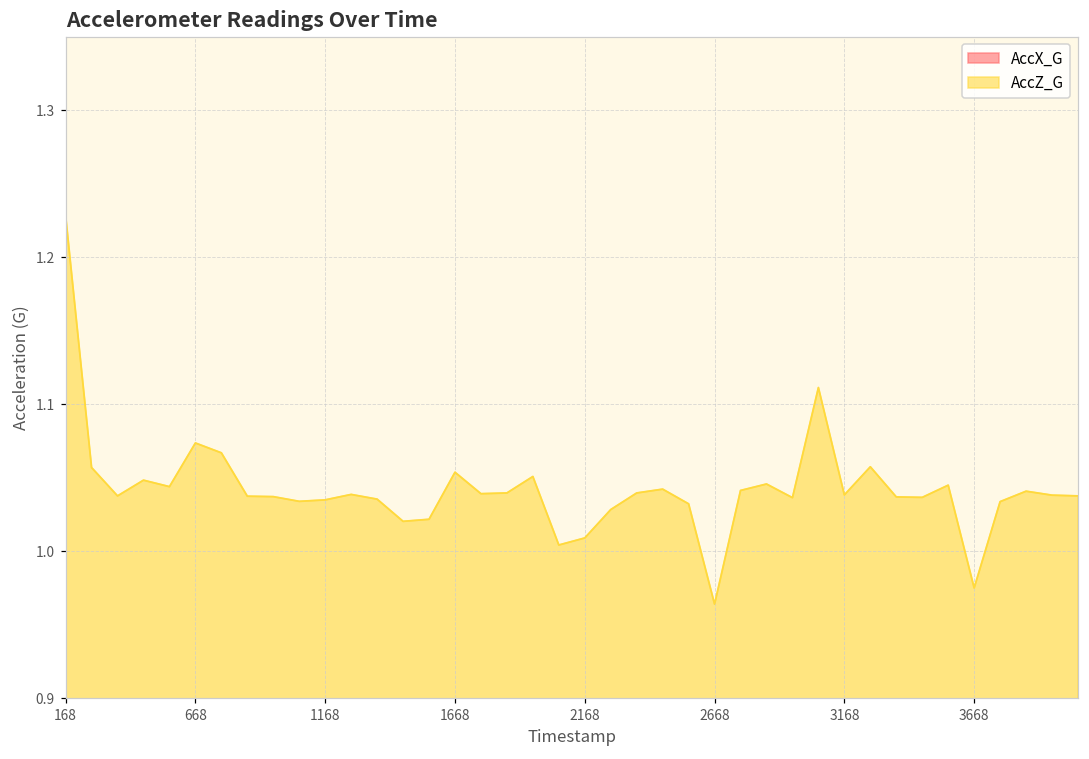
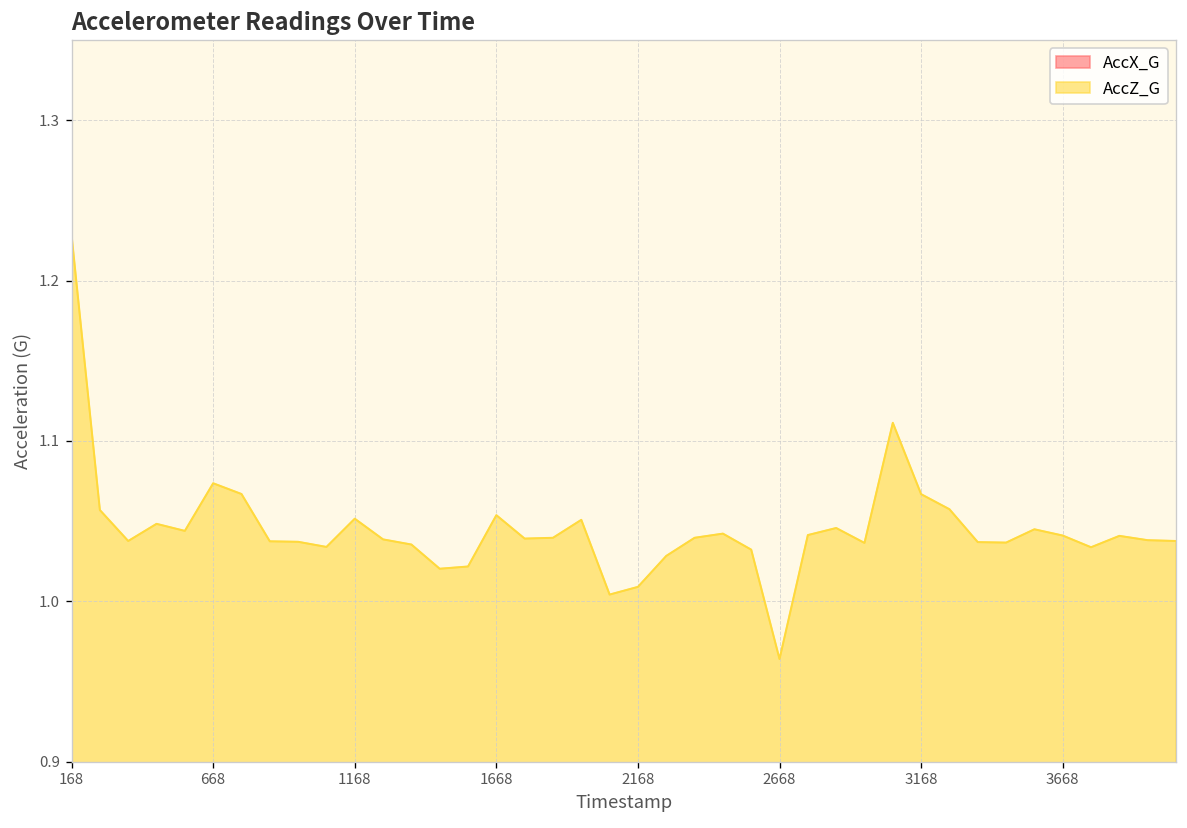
  {
    "AccZ_G": {
      "168": 1.228,
      "668": 1.074,
-     "1168": 1.035,
+     "1168": 1.052,
      "1668": 1.054,
      "2168": 1.009,
      "2668": 0.964,
-     "3168": 1.038,
-     "3668": 0.975
+     "3168": 1.067,
+     "3668": 1.041
    }
  }
